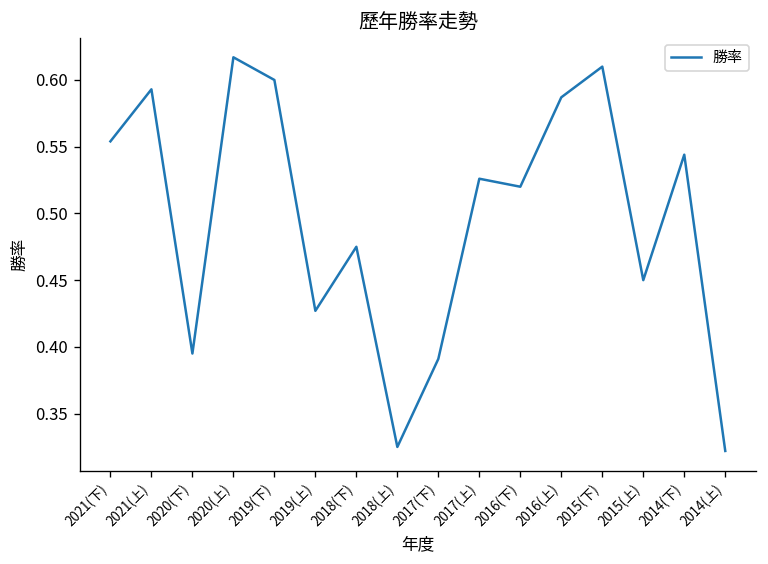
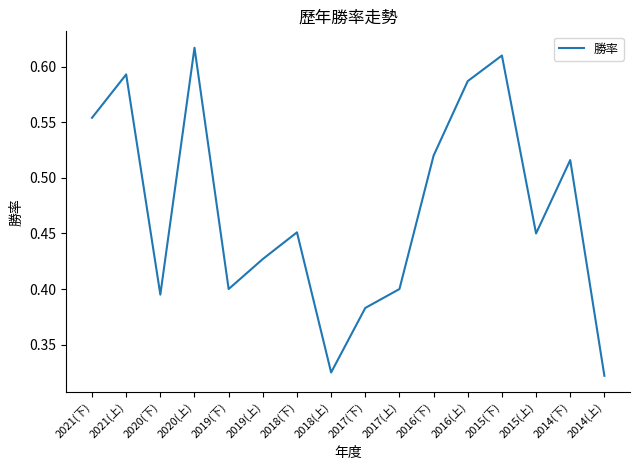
  {
    "2021(下)": 0.554,
    "2021(上)": 0.593,
    "2020(下)": 0.395,
    "2020(上)": 0.617,
-   "2019(下)": 0.6,
+   "2019(下)": 0.4,
    "2019(上)": 0.427,
-   "2018(下)": 0.475,
+   "2018(下)": 0.451,
    "2018(上)": 0.325,
-   "2017(下)": 0.391,
-   "2017(上)": 0.526,
+   "2017(下)": 0.383,
+   "2017(上)": 0.400,
    "2016(下)": 0.520,
    "2016(上)": 0.587,
    "2015(下)": 0.610,
    "2015(上)": 0.450,
-   "2014(下)": 0.544,
+   "2014(下)": 0.516,
    "2014(上)": 0.322
  }
